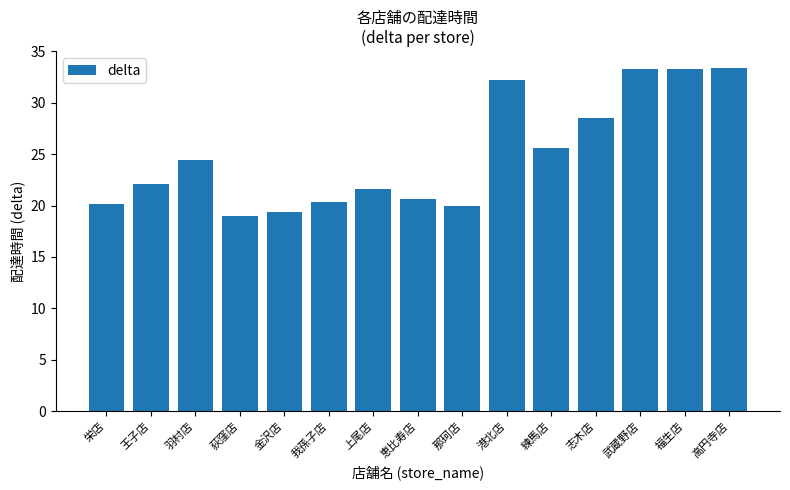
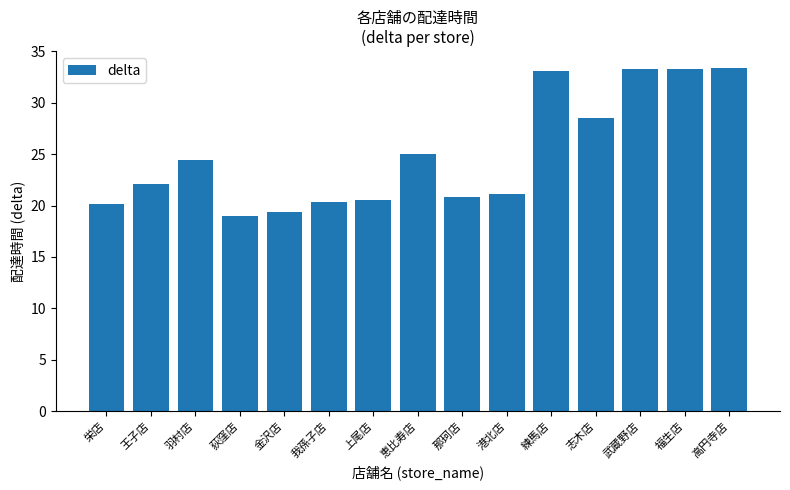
  {
    "栄店": 20.1,
    "王子店": 22.1,
    "羽村店": 24.4,
    "荻窪店": 18.9,
    "金沢店": 19.4,
    "我孫子店": 20.3,
-   "上尾店": 21.6,
-   "恵比寿店": 20.7,
-   "那珂店": 20.0,
-   "港北店": 32.2,
-   "練馬店": 25.6,
+   "上尾店": 20.5,
+   "恵比寿店": 25.0,
+   "那珂店": 20.8,
+   "港北店": 21.2,
+   "練馬店": 33.1,
    "志木店": 28.5,
    "武蔵野店": 33.3,
    "福生店": 33.3,
    "高円寺店": 33.3
  }
